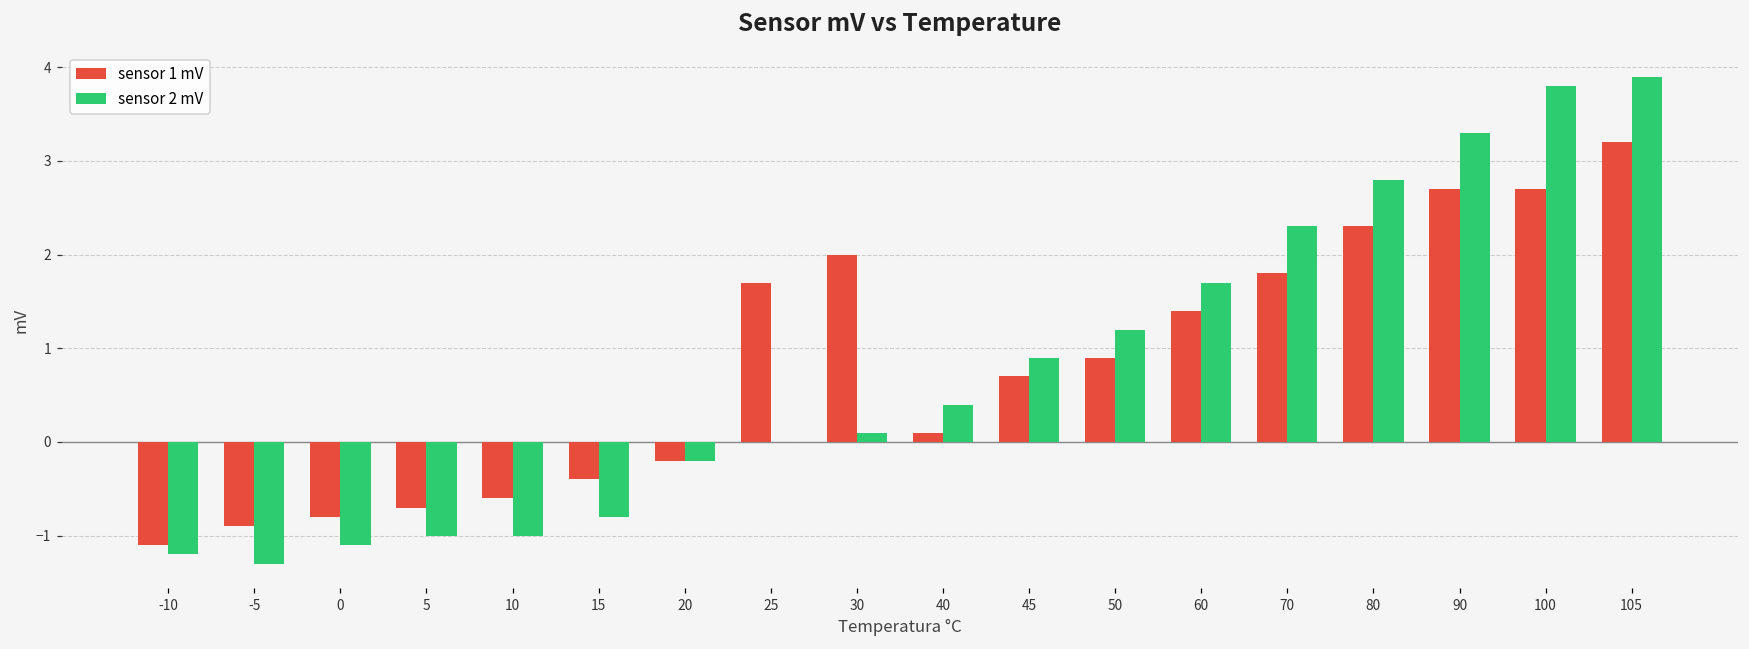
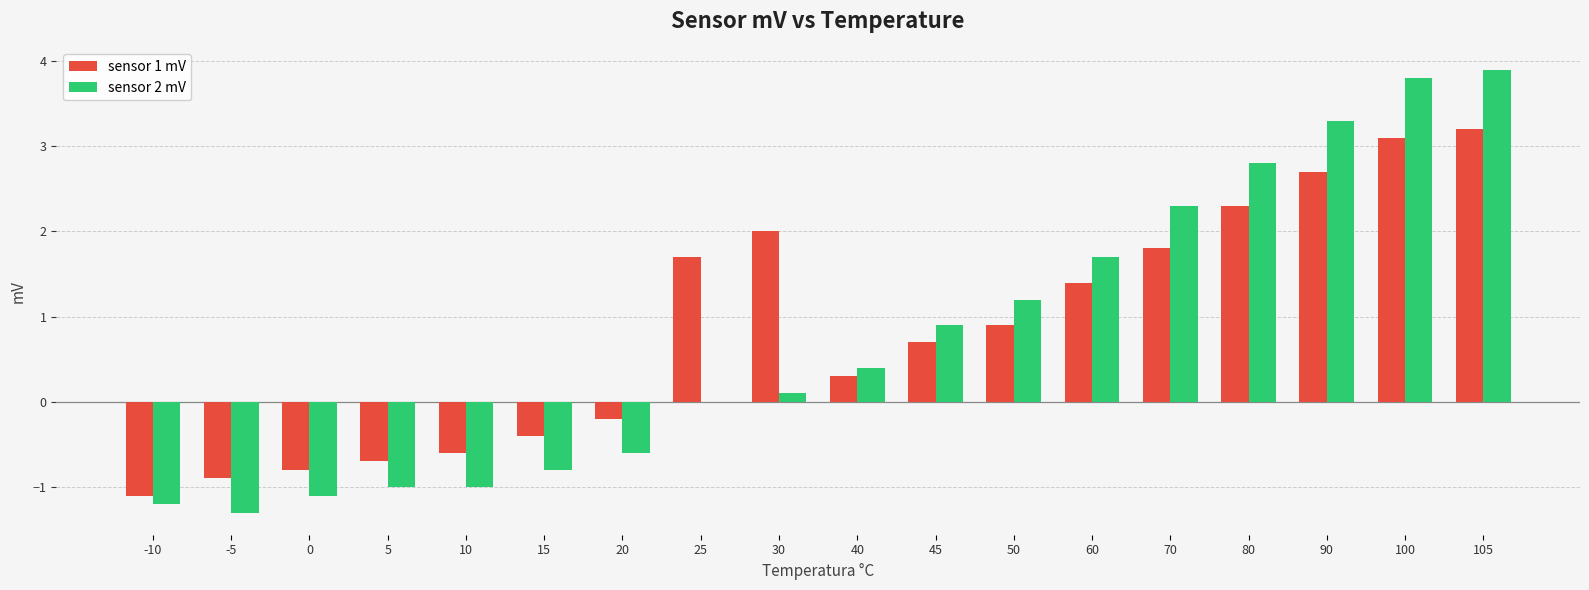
  {
    "sensor 1 mV": {
      "-10": -1.1,
      "-5": -0.9,
      "0": -0.8,
      "5": -0.7,
      "10": -0.6,
      "15": -0.4,
      "20": -0.2,
      "25": 1.7,
      "30": 2.0,
-     "40": 0.1,
+     "40": 0.3,
      "45": 0.7,
      "50": 0.9,
      "60": 1.4,
      "70": 1.8,
      "80": 2.3,
      "90": 2.7,
-     "100": 2.7,
+     "100": 3.1,
      "105": 3.2
    },
    "sensor 2 mV": {
      "-10": -1.2,
      "-5": -1.3,
      "0": -1.1,
      "5": -1.0,
      "10": -1.0,
      "15": -0.8,
-     "20": -0.2,
+     "20": -0.6,
      "25": 0.0,
      "30": 0.1,
      "40": 0.4,
      "45": 0.9,
      "50": 1.2,
      "60": 1.7,
      "70": 2.3,
      "80": 2.8,
      "90": 3.3,
      "100": 3.8,
      "105": 3.9
    }
  }
